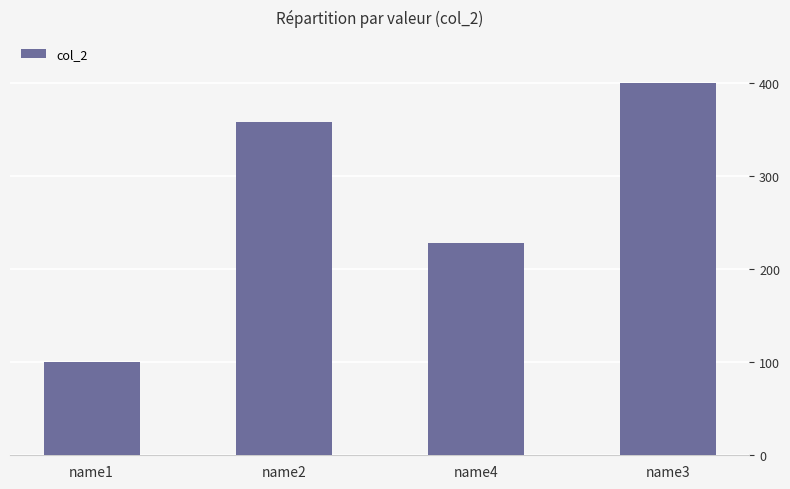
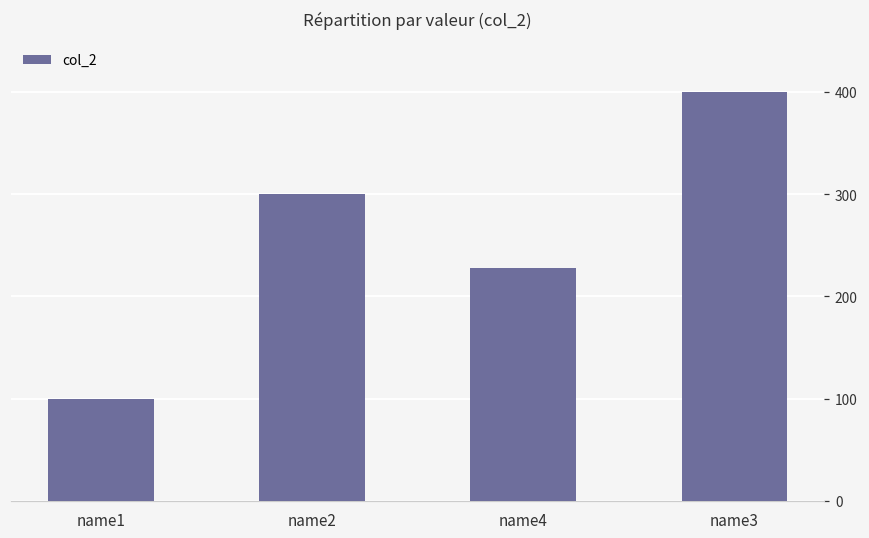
  {
    "name1": 100,
-   "name2": 360,
+   "name2": 300,
    "name4": 230,
    "name3": 400
  }
